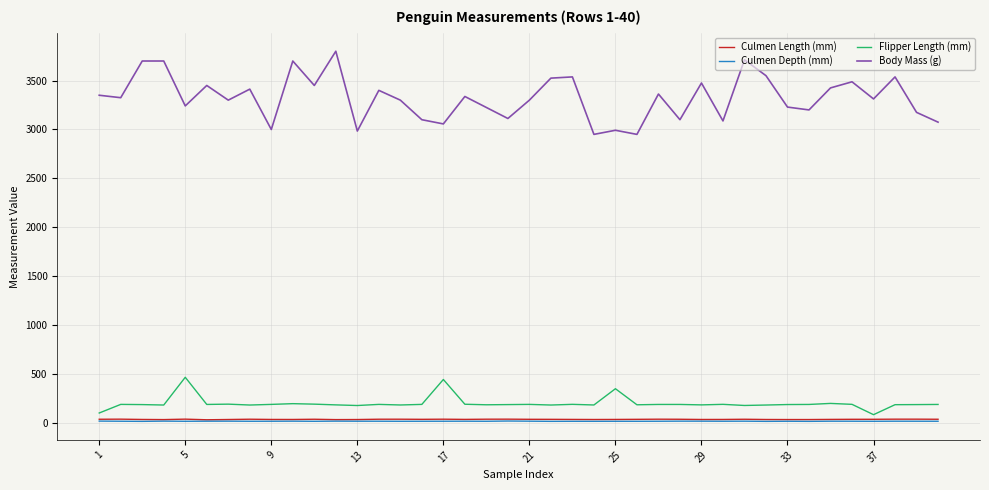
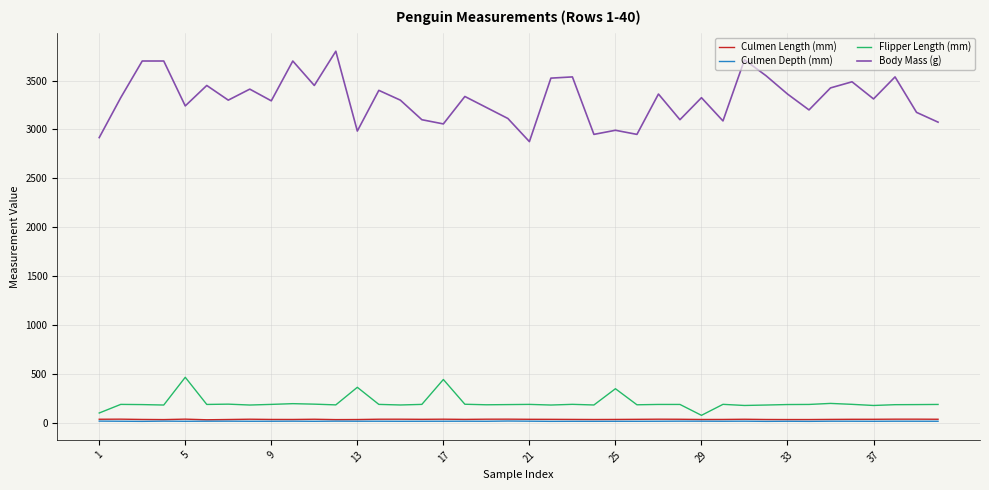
  {
    "Flipper Length (mm)": {
      "1": 100,
      "5": 500,
      "9": 200,
-     "13": 200,
+     "13": 400,
      "17": 400,
      "21": 200,
      "25": 400,
-     "29": 200,
+     "29": 100,
      "33": 200,
-     "37": 100
+     "37": 200
    },
    "Body Mass (g)": {
-     "1": 3400,
+     "1": 2900,
      "5": 3200,
-     "9": 3000,
+     "9": 3300,
      "13": 3000,
      "17": 3100,
-     "21": 3300,
+     "21": 2900,
      "25": 3000,
-     "29": 3500,
-     "33": 3200,
+     "29": 3300,
+     "33": 3400,
      "37": 3300
    }
  }
